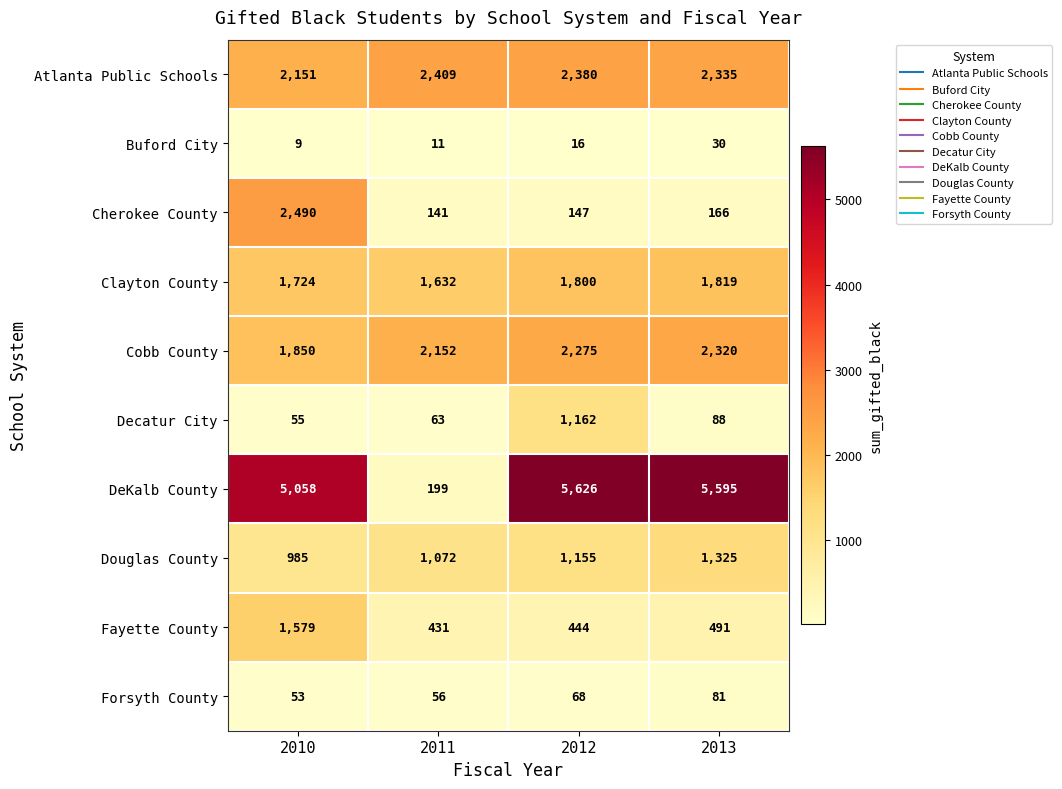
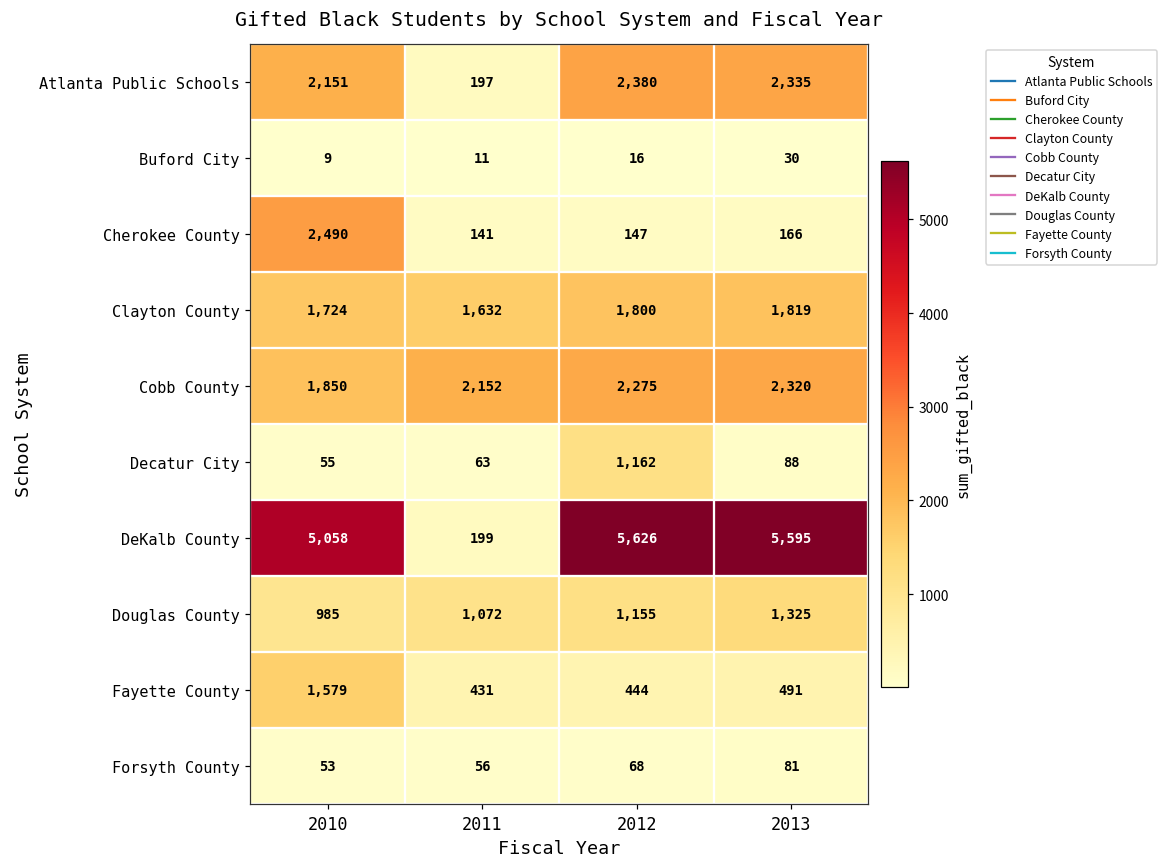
  {
    "Atlanta Public Schools": {
      "2010": "2,151",
-     "2011": "2,409",
+     "2011": "197",
      "2012": "2,380",
      "2013": "2,335"
    },
    "Buford City": {
      "2010": "9",
      "2011": "11",
      "2012": "16",
      "2013": "30"
    },
    "Cherokee County": {
      "2010": "2,490",
      "2011": "141",
      "2012": "147",
      "2013": "166"
    },
    "Clayton County": {
      "2010": "1,724",
      "2011": "1,632",
      "2012": "1,800",
      "2013": "1,819"
    },
    "Cobb County": {
      "2010": "1,850",
      "2011": "2,152",
      "2012": "2,275",
      "2013": "2,320"
    },
    "Decatur City": {
      "2010": "55",
      "2011": "63",
      "2012": "1,162",
      "2013": "88"
    },
    "DeKalb County": {
      "2010": "5,058",
      "2011": "199",
      "2012": "5,626",
      "2013": "5,595"
    },
    "Douglas County": {
      "2010": "985",
      "2011": "1,072",
      "2012": "1,155",
      "2013": "1,325"
    },
    "Fayette County": {
      "2010": "1,579",
      "2011": "431",
      "2012": "444",
      "2013": "491"
    },
    "Forsyth County": {
      "2010": "53",
      "2011": "56",
      "2012": "68",
      "2013": "81"
    }
  }
